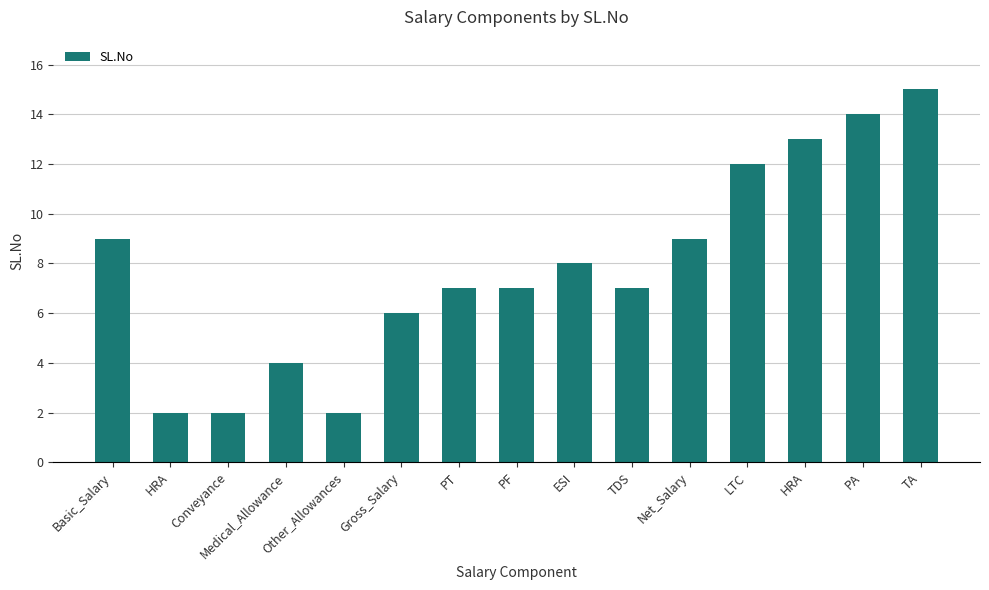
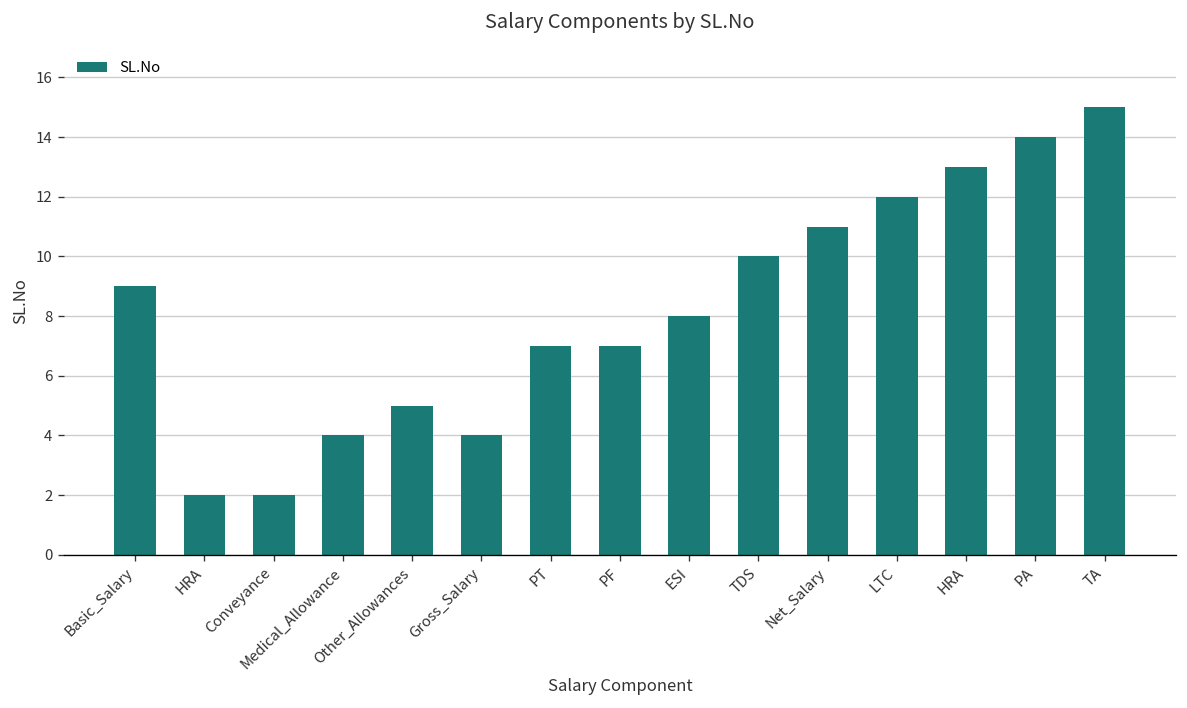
  {
    "Basic_Salary": 9,
    "Conveyance": 2,
    "Medical_Allowance": 4,
-   "Other_Allowances": 2,
-   "Gross_Salary": 6,
+   "Other_Allowances": 5,
+   "Gross_Salary": 4,
    "PT": 7,
    "PF": 7,
    "ESI": 8,
-   "TDS": 7,
-   "Net_Salary": 9,
+   "TDS": 10,
+   "Net_Salary": 11,
    "LTC": 12,
    "PA": 14,
    "TA": 15
  }
